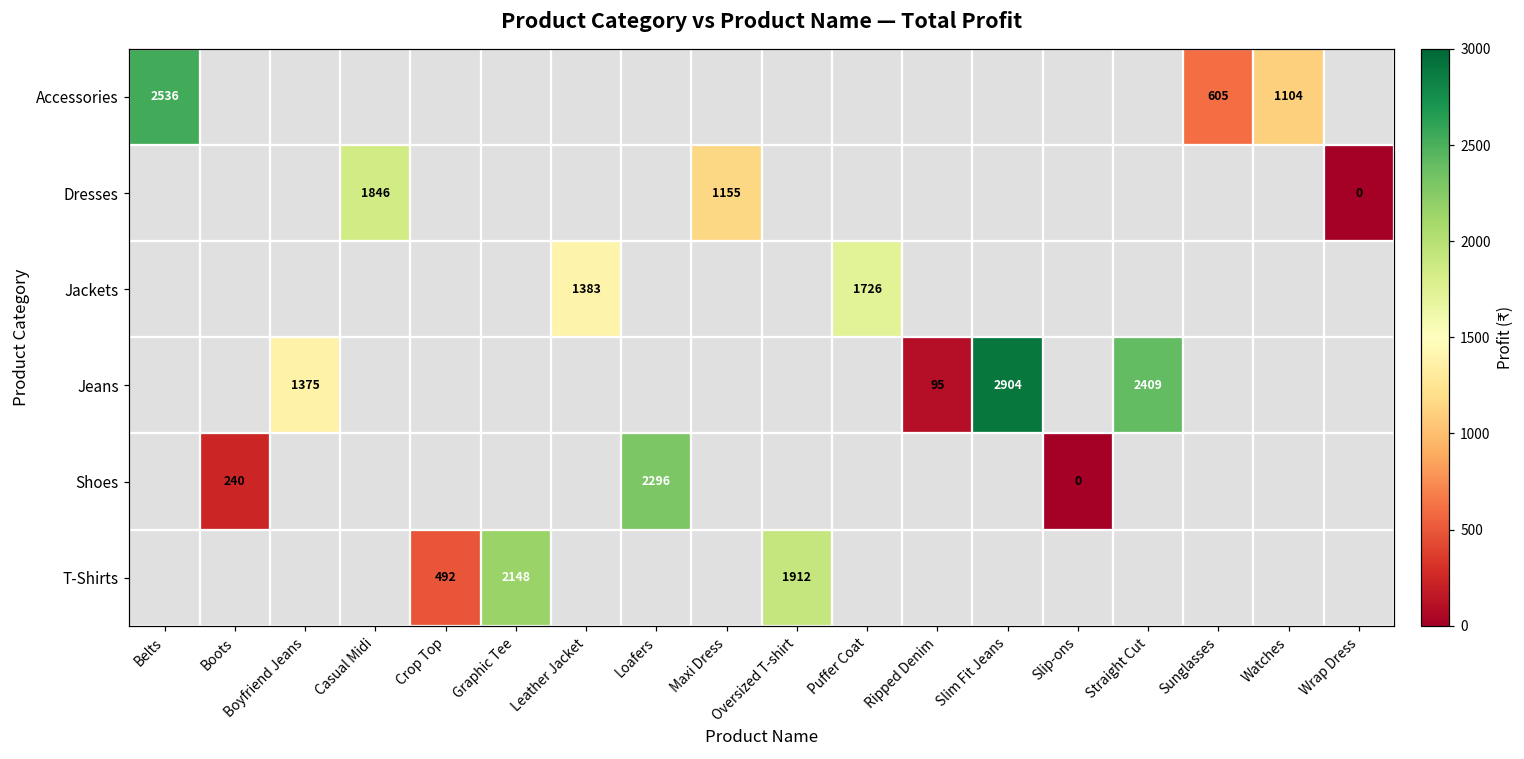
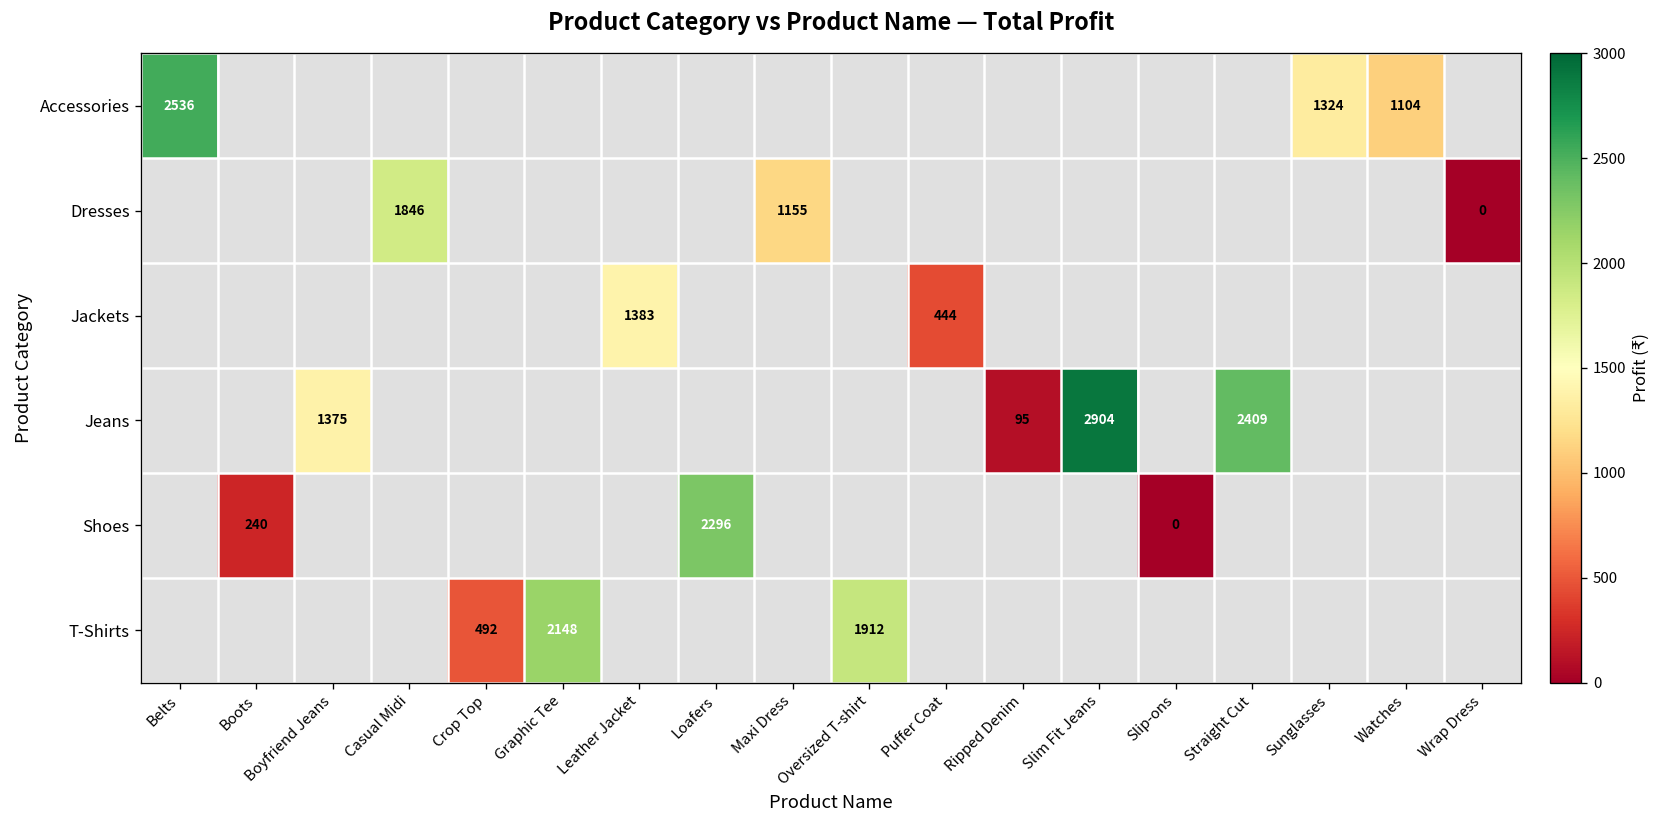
  {
    "Accessories": {
      "Belts": 2536,
-     "Sunglasses": 605,
+     "Sunglasses": 1324,
      "Watches": 1104
    },
    "Dresses": {
      "Casual Midi": 1846,
      "Maxi Dress": 1155,
      "Wrap Dress": 0
    },
    "Jackets": {
      "Leather Jacket": 1383,
-     "Puffer Coat": 1726
+     "Puffer Coat": 444
    },
    "Jeans": {
      "Boyfriend Jeans": 1375,
      "Ripped Denim": 95,
      "Slim Fit Jeans": 2904,
      "Straight Cut": 2409
    },
    "Shoes": {
      "Boots": 240,
      "Loafers": 2296,
      "Slip-ons": 0
    },
    "T-Shirts": {
      "Crop Top": 492,
      "Graphic Tee": 2148,
      "Oversized T-shirt": 1912
    }
  }
